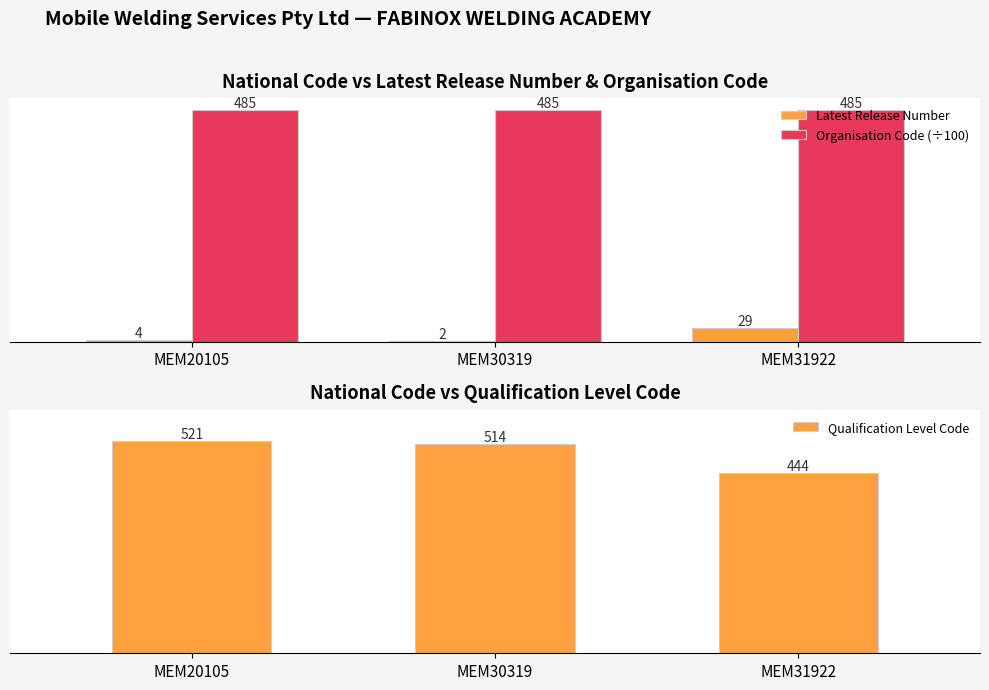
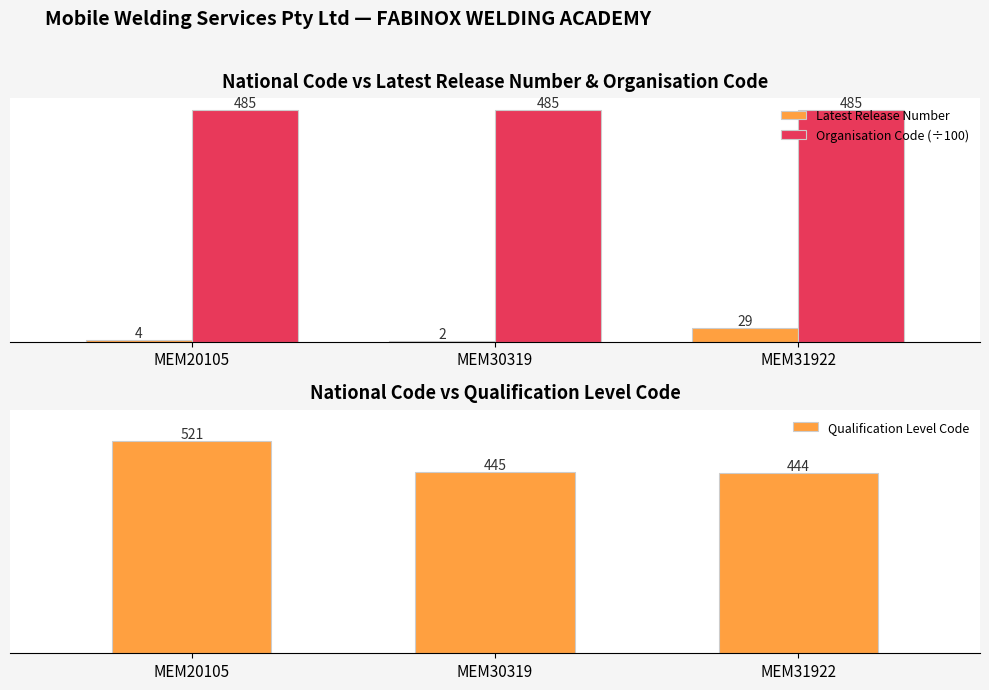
  {
    "National Code vs Latest Release Number & Organisation Code": {
      "Latest Release Number": {
        "MEM20105": 4,
        "MEM30319": 2,
        "MEM31922": 29
      },
      "Organisation Code (÷100)": {
        "MEM20105": 485,
        "MEM30319": 485,
        "MEM31922": 485
      }
    },
    "National Code vs Qualification Level Code": {
      "MEM20105": 521,
-     "MEM30319": 514,
+     "MEM30319": 445,
      "MEM31922": 444
    }
  }
